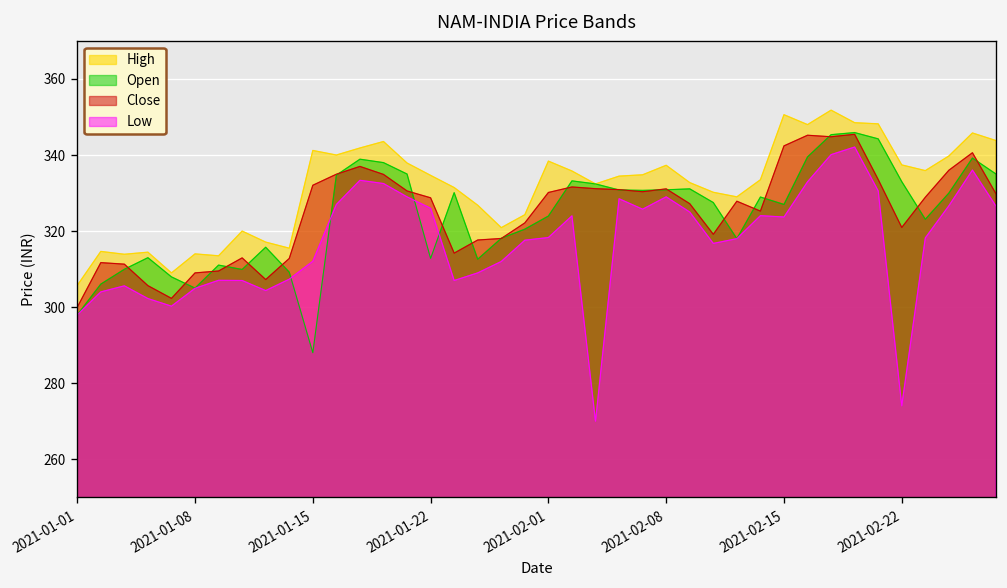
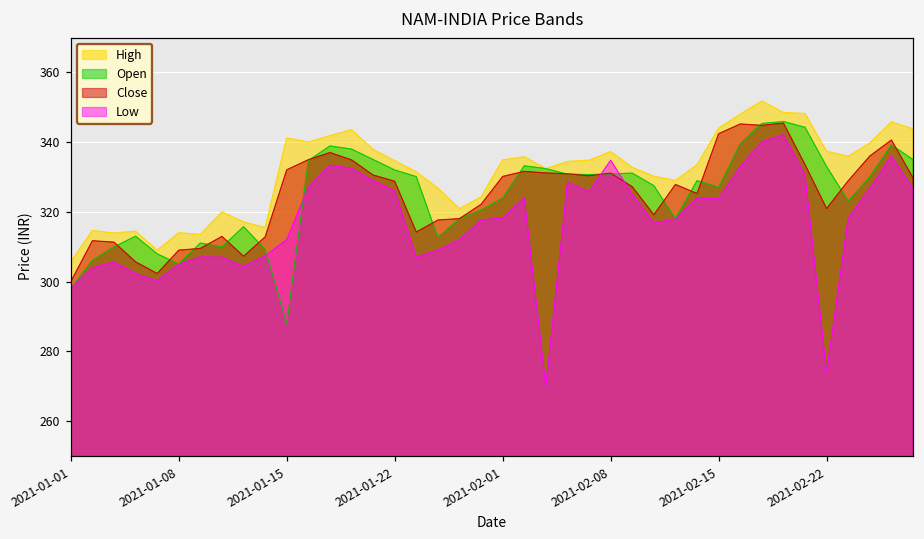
  {
    "High": {
      "2021-01-01": 306,
      "2021-01-08": 314,
      "2021-01-15": 341,
      "2021-01-22": 335,
-     "2021-02-01": 338,
+     "2021-02-01": 335,
      "2021-02-08": 337,
-     "2021-02-15": 351,
+     "2021-02-15": 344,
      "2021-02-22": 337
    },
    "Open": {
      "2021-01-15": 288,
-     "2021-01-22": 313,
+     "2021-01-22": 332,
      "2021-02-01": 324,
      "2021-02-15": 327,
      "2021-02-22": 333
    },
    "Close": {
      "2021-01-01": 300,
      "2021-01-08": 309,
      "2021-01-15": 332,
      "2021-01-22": 329,
      "2021-02-01": 330,
      "2021-02-15": 342,
      "2021-02-22": 321
    },
    "Low": {
      "2021-01-15": 312,
      "2021-01-22": 326,
      "2021-02-01": 318,
-     "2021-02-08": 329,
+     "2021-02-08": 335,
      "2021-02-15": 324,
      "2021-02-22": 274
    }
  }
